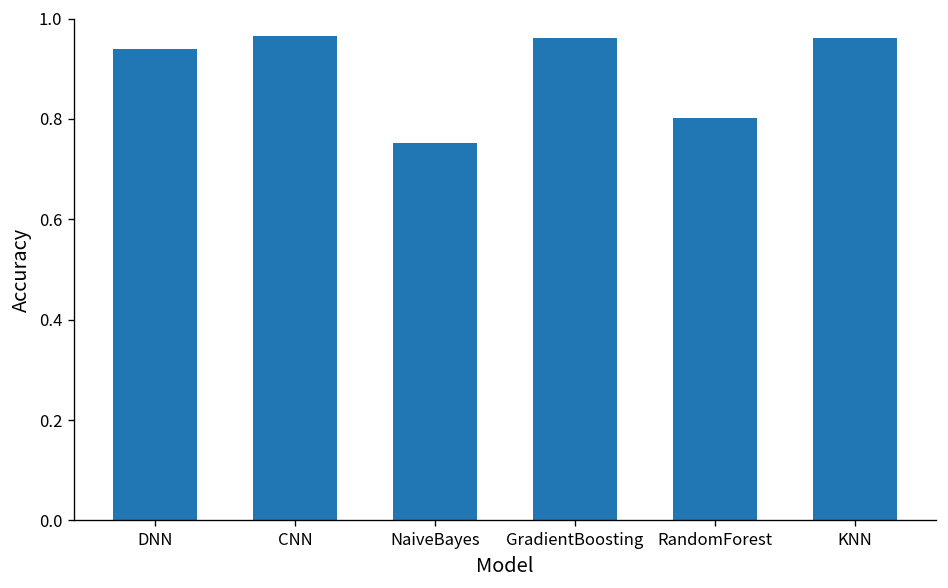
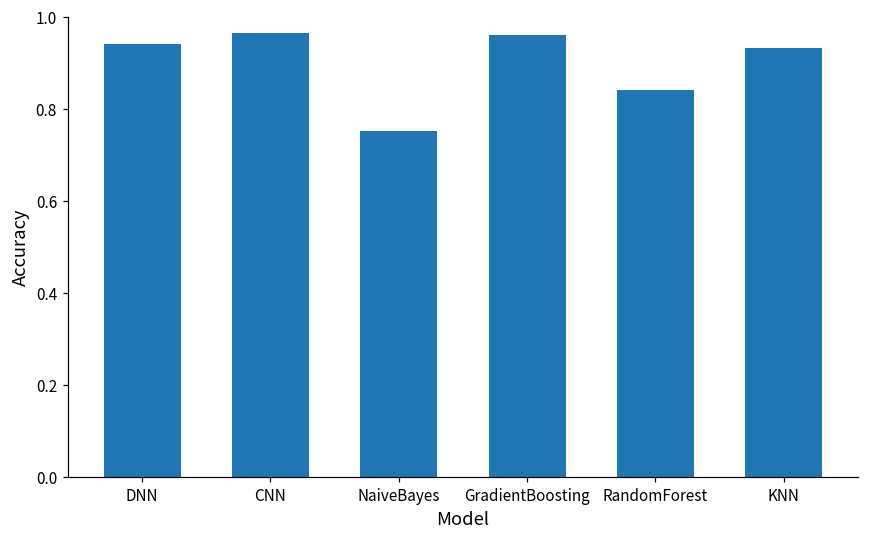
  {
    "DNN": 0.94,
    "CNN": 0.96,
    "NaiveBayes": 0.75,
    "GradientBoosting": 0.96,
-   "RandomForest": 0.80,
-   "KNN": 0.96
+   "RandomForest": 0.84,
+   "KNN": 0.93
  }
